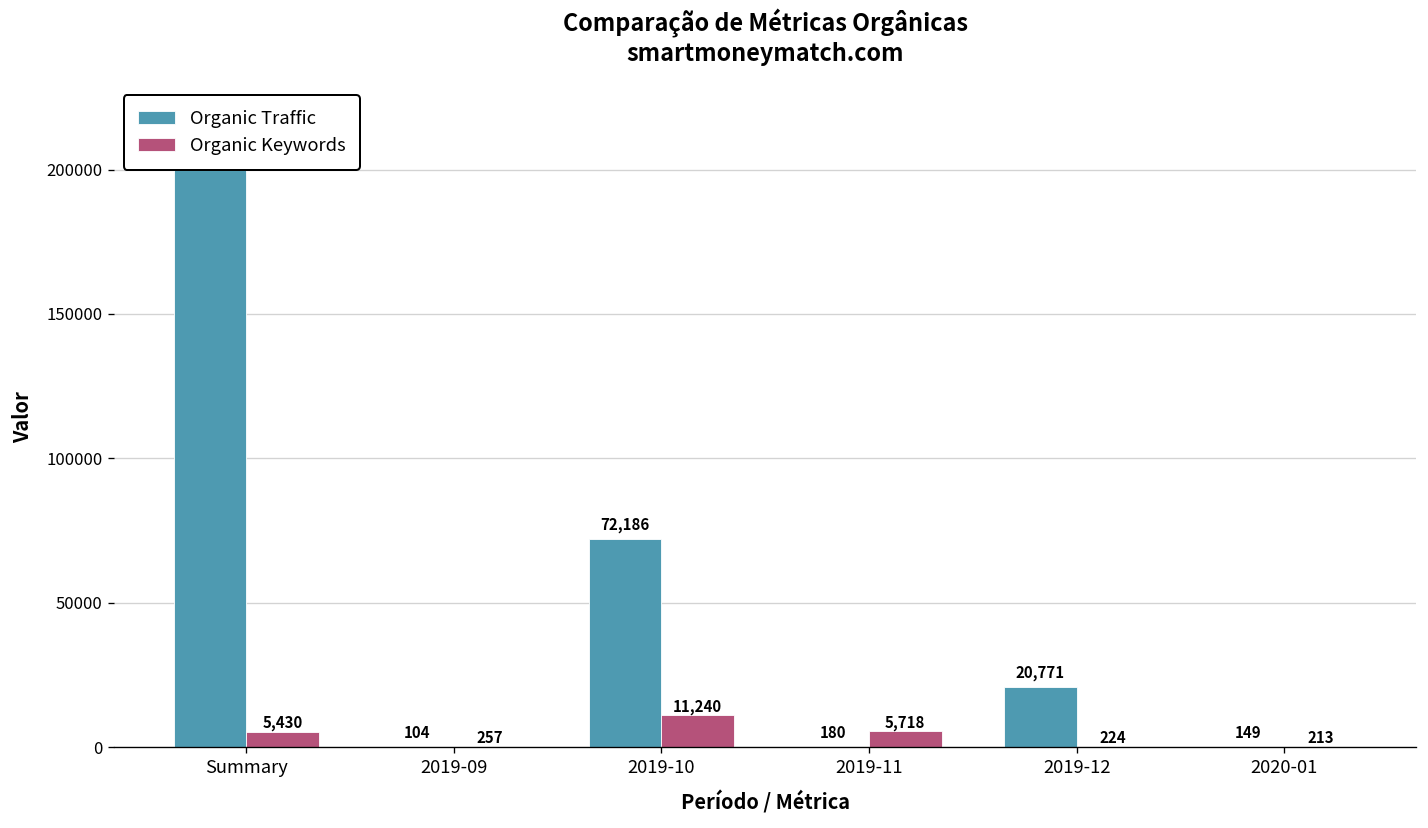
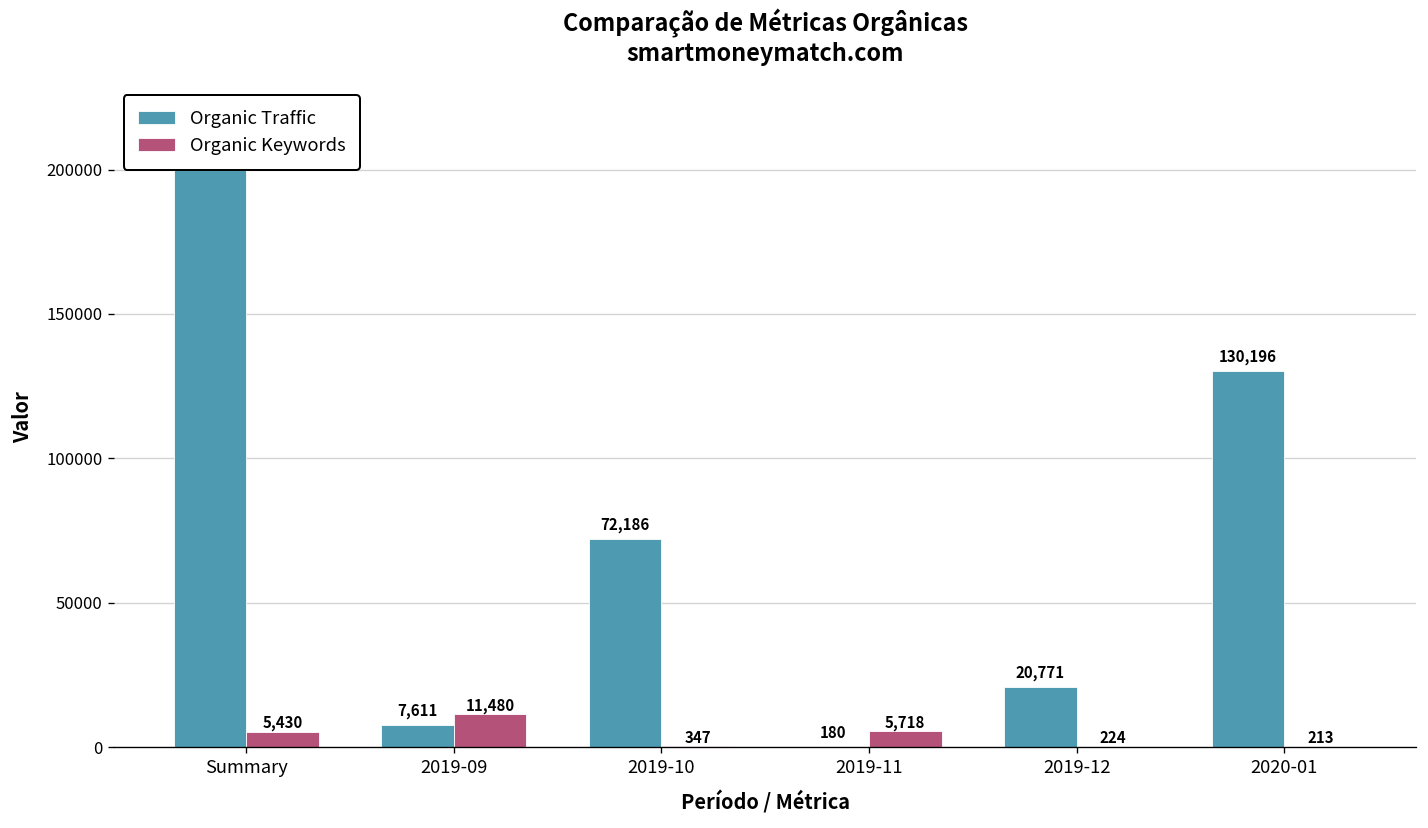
  {
    "Organic Traffic": {
-     "2019-09": "104",
+     "2019-09": "7,611",
      "2019-10": "72,186",
      "2019-11": "180",
      "2019-12": "20,771",
-     "2020-01": "149"
+     "2020-01": "130,196"
    },
    "Organic Keywords": {
      "Summary": "5,430",
-     "2019-09": "257",
-     "2019-10": "11,240",
+     "2019-09": "11,480",
+     "2019-10": "347",
      "2019-11": "5,718",
      "2019-12": "224",
      "2020-01": "213"
    }
  }
